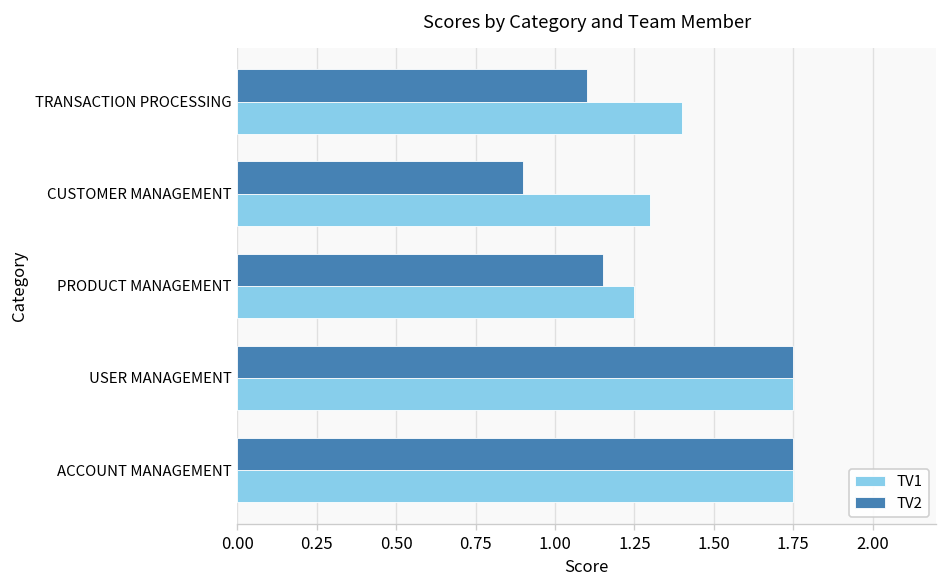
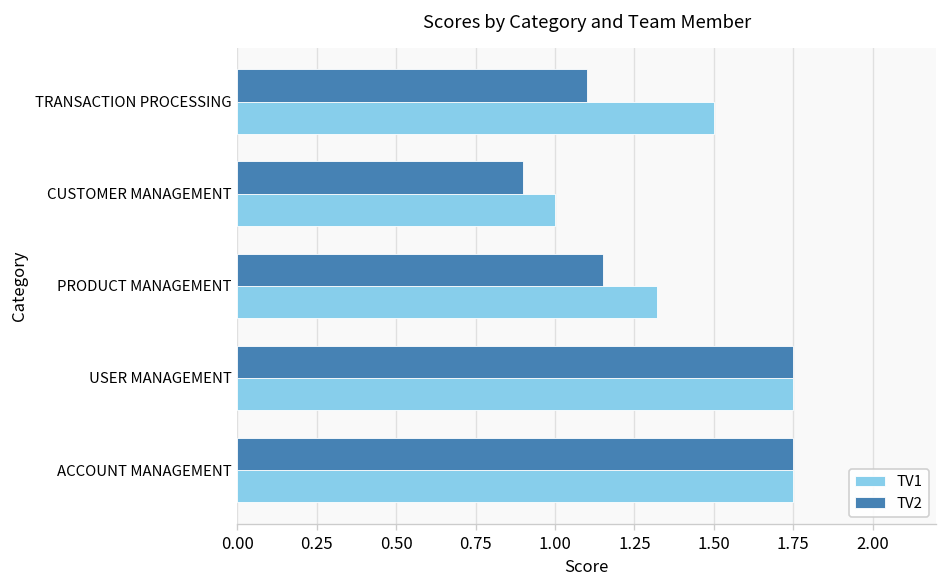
  {
    "TV1": {
-     "TRANSACTION PROCESSING": 1.4,
-     "CUSTOMER MANAGEMENT": 1.3,
-     "PRODUCT MANAGEMENT": 1.25,
+     "TRANSACTION PROCESSING": 1.5,
+     "CUSTOMER MANAGEMENT": 1.0,
+     "PRODUCT MANAGEMENT": 1.32,
      "USER MANAGEMENT": 1.75,
      "ACCOUNT MANAGEMENT": 1.75
    },
    "TV2": {
      "TRANSACTION PROCESSING": 1.10,
      "CUSTOMER MANAGEMENT": 0.90,
      "PRODUCT MANAGEMENT": 1.15,
      "USER MANAGEMENT": 1.75,
      "ACCOUNT MANAGEMENT": 1.75
    }
  }
